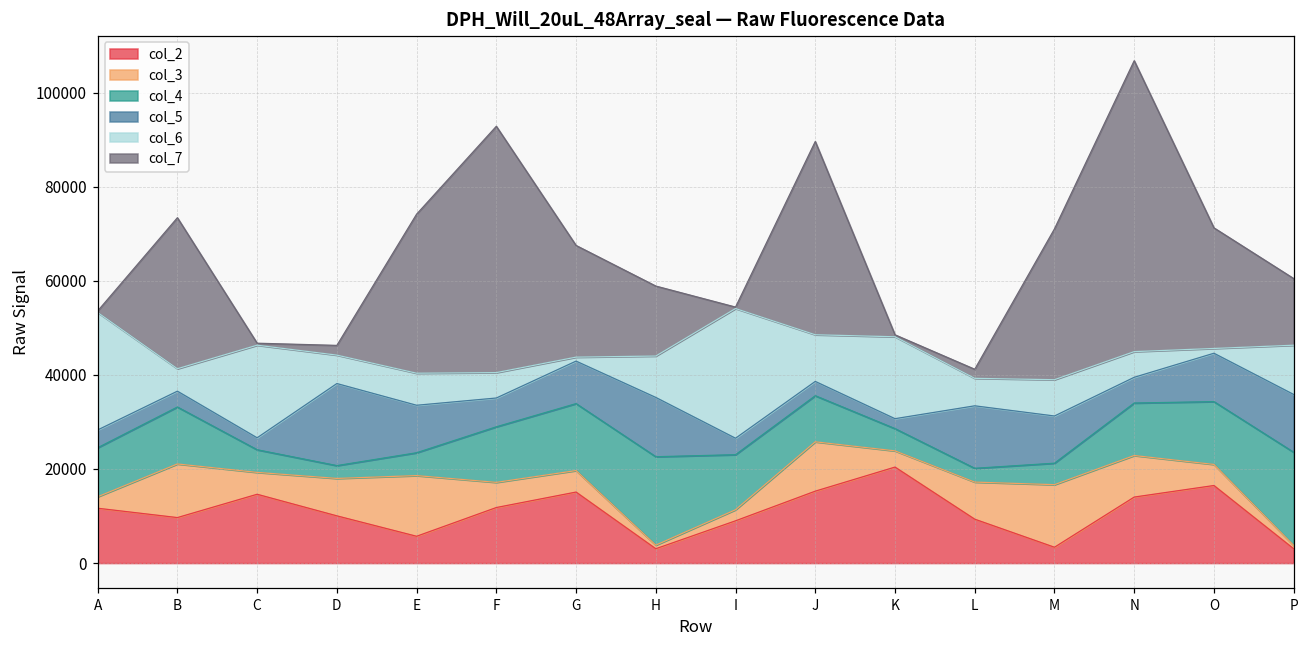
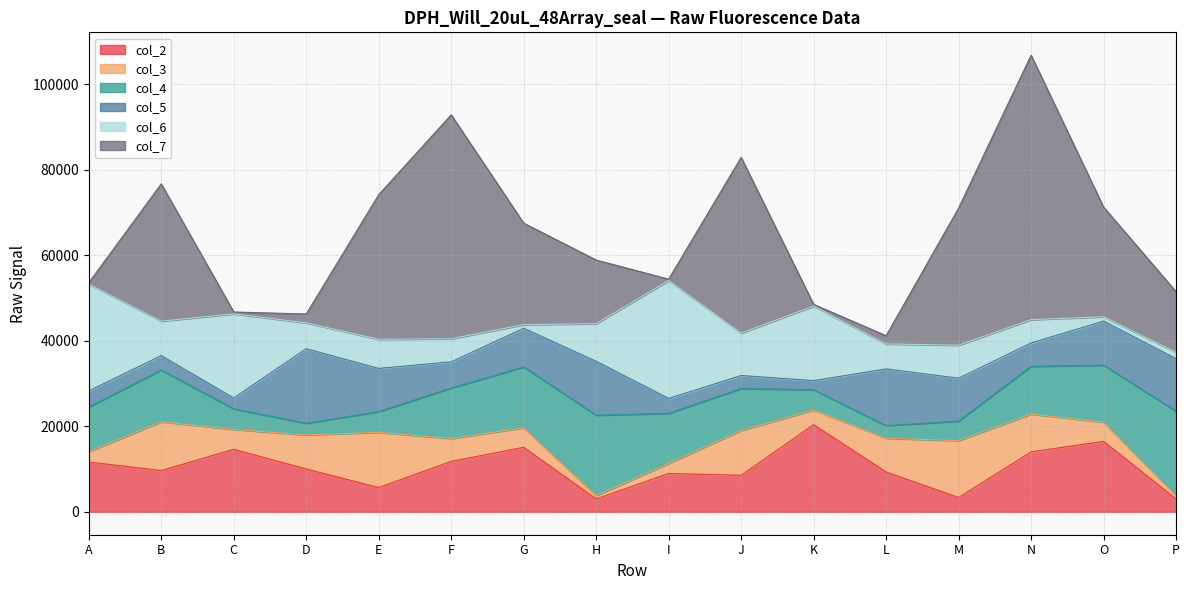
  {
    "col_2": {
      "A": 12000,
      "B": 10000,
      "C": 15000,
      "D": 10000,
      "E": 6000,
      "F": 12000,
      "G": 15000,
      "H": 3000,
      "I": 9000,
-     "J": 15000,
+     "J": 9000,
      "K": 20000,
      "L": 9000,
      "M": 3000,
      "N": 14000,
      "O": 16000,
      "P": 3000
    },
    "col_3": {
      "A": 2000,
      "B": 11000,
      "C": 5000,
      "D": 8000,
      "E": 13000,
      "F": 5000,
      "G": 5000,
      "H": 1000,
      "I": 2000,
      "J": 10000,
      "K": 3000,
      "L": 8000,
      "M": 13000,
      "N": 9000,
      "O": 4000,
      "P": 1000
    },
    "col_6": {
-     "B": 5000,
+     "B": 8000,
      "D": 6000,
      "E": 7000,
      "F": 5000,
      "G": 1000,
      "H": 9000,
      "J": 10000,
      "L": 6000,
      "M": 8000,
      "N": 5000,
      "O": 1000,
-     "P": 10000
+     "P": 1000
    }
  }
